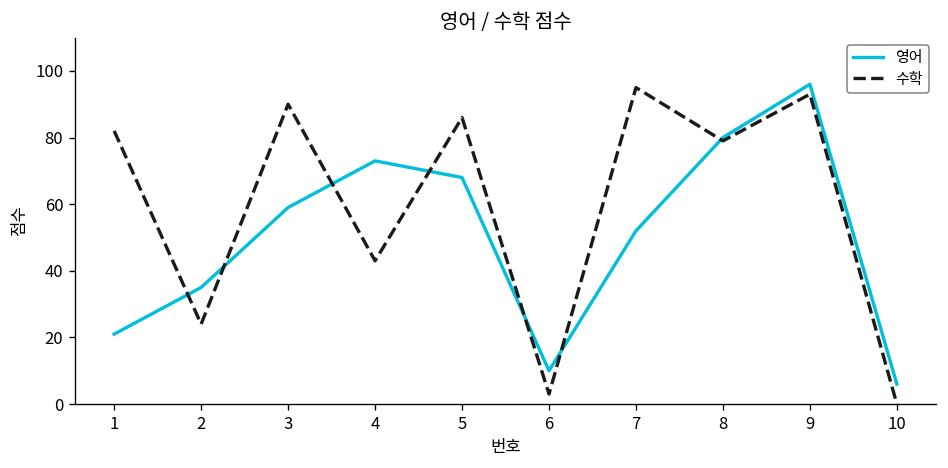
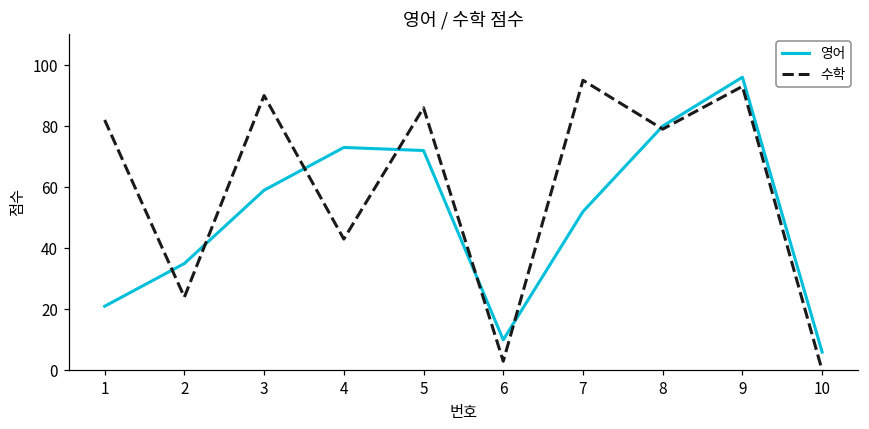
  {
    "영어": {
      "1": 21,
      "2": 35,
      "3": 59,
      "4": 73,
-     "5": 68,
+     "5": 72,
      "6": 10,
      "7": 52,
      "8": 80,
      "9": 96,
      "10": 6
    },
    "수학": {
      "1": 82,
      "2": 24,
      "3": 90,
      "4": 43,
      "5": 86,
      "6": 3,
      "7": 95,
      "8": 79,
      "9": 93,
      "10": 0
    }
  }
